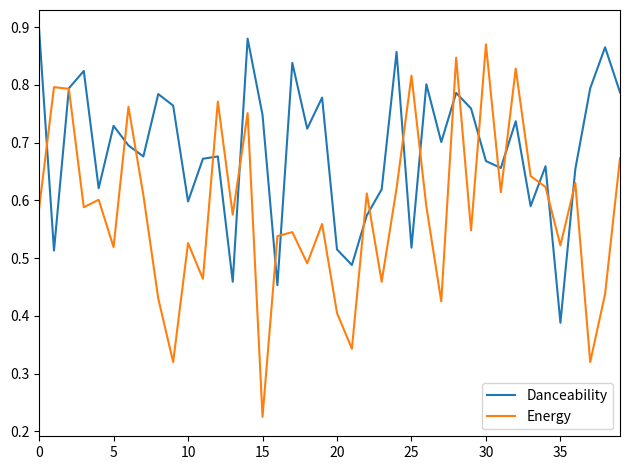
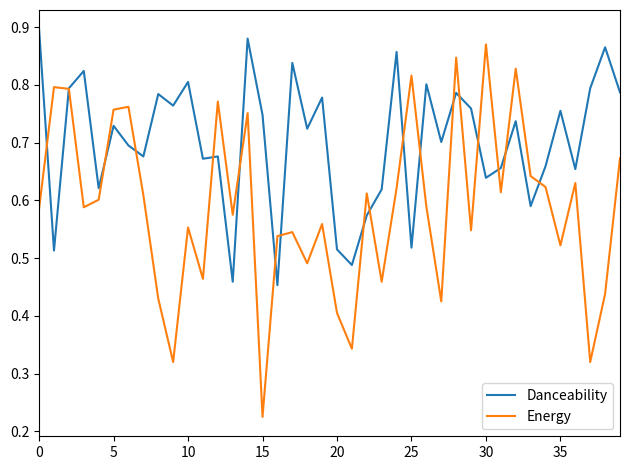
  {
    "Danceability": {
      "0": 0.90,
      "5": 0.73,
-     "10": 0.60,
+     "10": 0.81,
      "15": 0.75,
      "20": 0.52,
      "25": 0.52,
-     "30": 0.67,
-     "35": 0.39
+     "30": 0.64,
+     "35": 0.76
    },
    "Energy": {
      "0": 0.59,
-     "5": 0.52,
-     "10": 0.53,
+     "5": 0.76,
+     "10": 0.55,
      "15": 0.23,
      "20": 0.41,
      "25": 0.82,
      "30": 0.87,
      "35": 0.52
    }
  }
